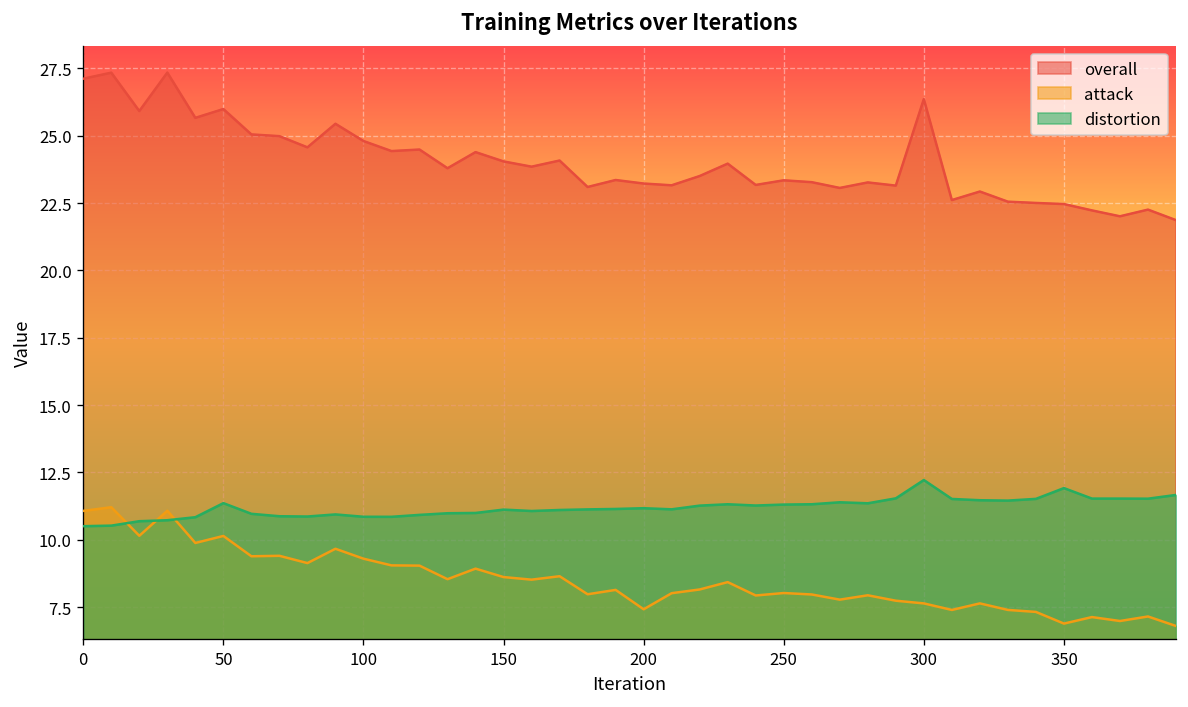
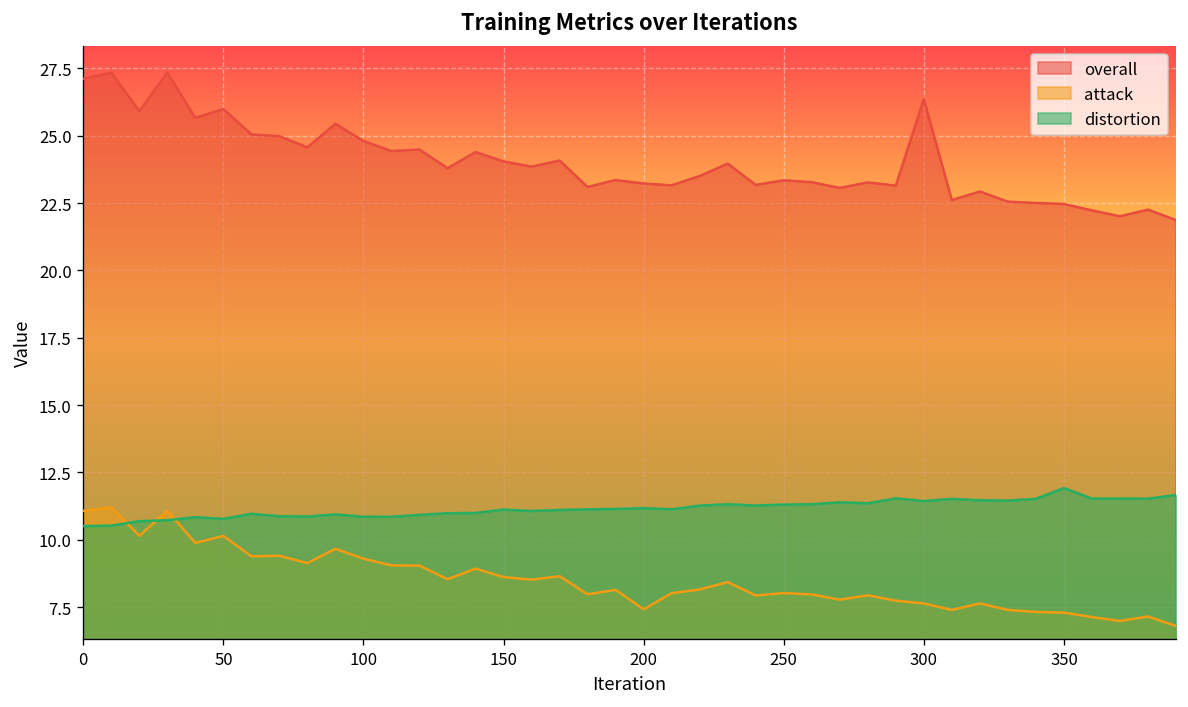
  {
    "overall": {
      "0": 27.1,
      "50": 26.0,
      "100": 24.8,
      "150": 24.0,
      "200": 23.2,
      "250": 23.3,
      "300": 26.4,
      "350": 22.5
    },
    "attack": {
      "0": 11.1,
      "50": 10.1,
      "100": 9.3,
      "150": 8.6,
      "200": 7.4,
      "250": 8.0,
      "300": 7.6,
-     "350": 6.9
+     "350": 7.3
    },
    "distortion": {
      "0": 10.5,
-     "50": 11.4,
+     "50": 10.8,
      "100": 10.9,
      "150": 11.1,
      "200": 11.2,
      "250": 11.3,
-     "300": 12.2,
+     "300": 11.4,
      "350": 11.9
    }
  }
